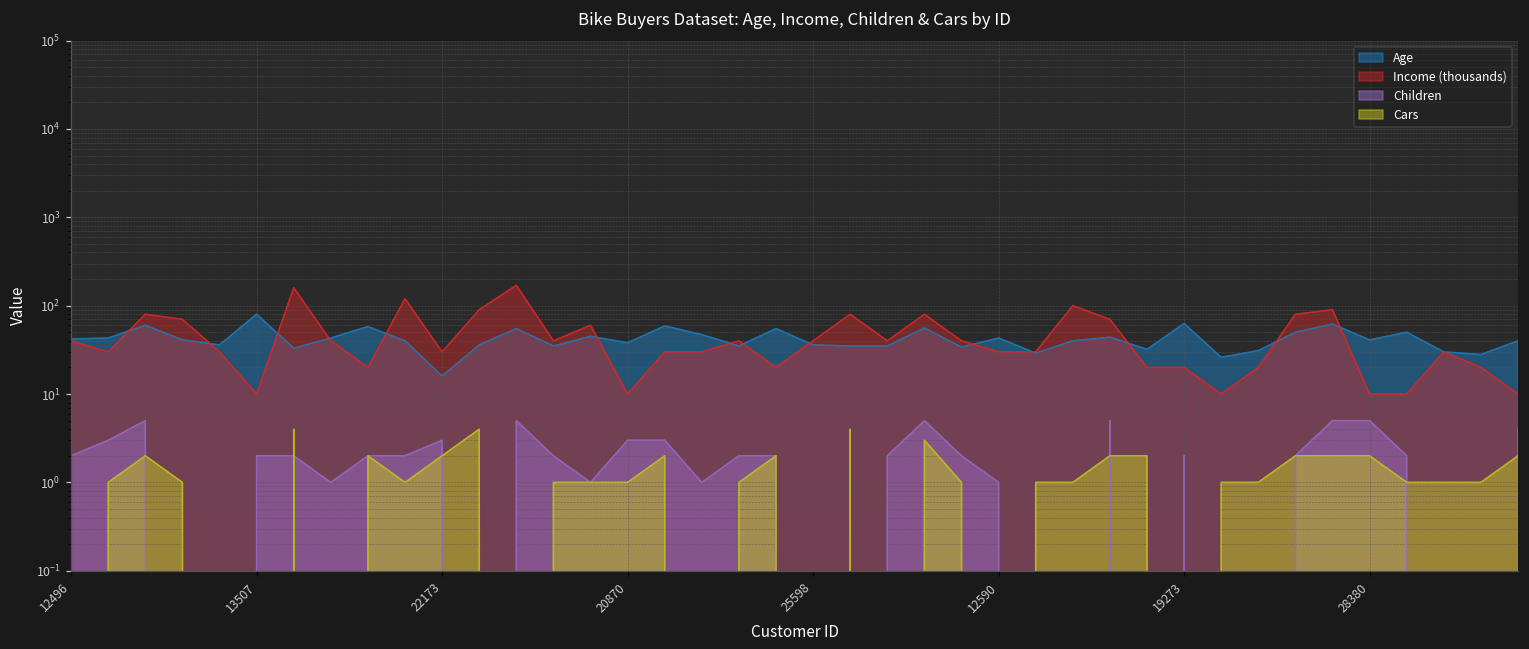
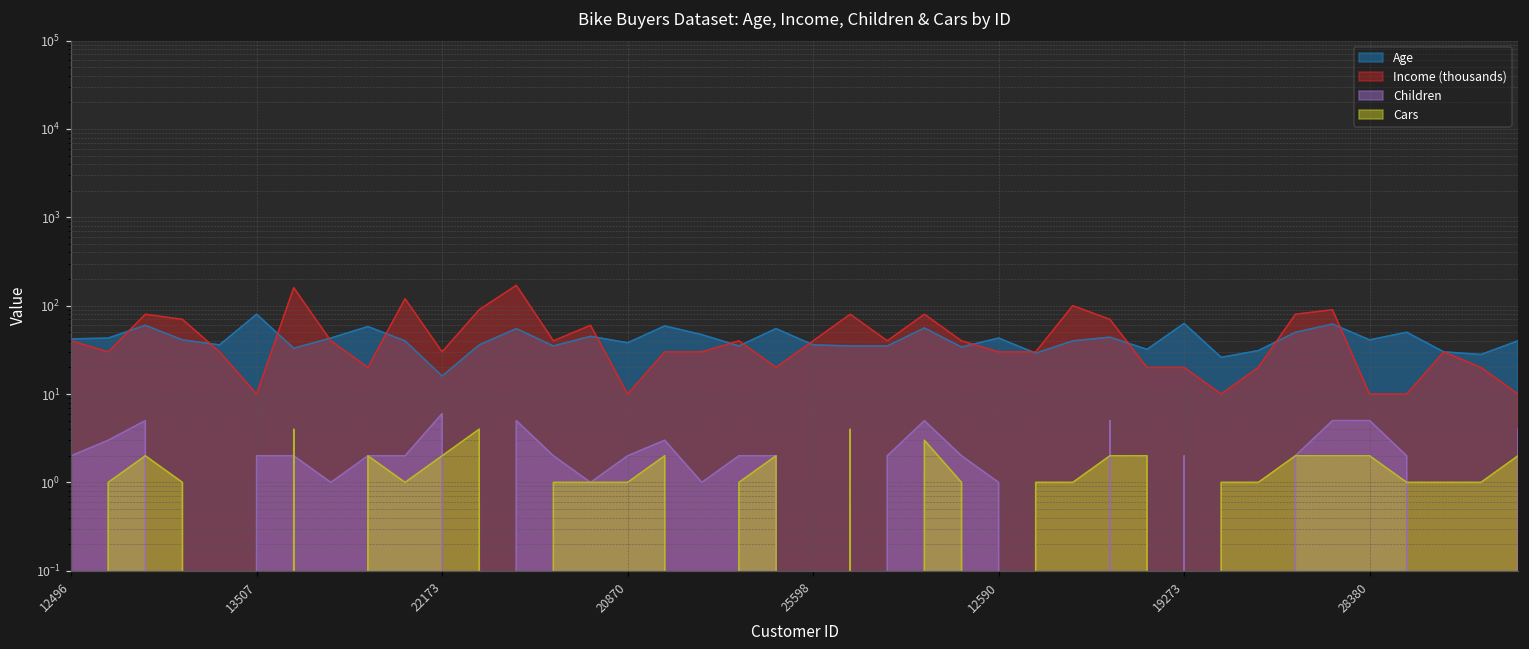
  {
    "Age": {
      "13507": 80,
      "22173": 16,
      "20870": 40,
      "25598": 40,
      "12590": 40,
      "19273": 60,
      "28380": 40
    },
    "Income (thousands)": {
      "13507": 10,
      "22173": 30,
      "20870": 10,
      "25598": 40,
      "12590": 30,
      "19273": 20,
      "28380": 10
    },
    "Children": {
      "12496": 2,
      "13507": 2,
-     "22173": 3,
-     "20870": 3,
+     "22173": 6,
+     "20870": 2,
      "12590": 1,
      "19273": 2,
      "28380": 5
    },
    "Cars": {
      "22173": 2,
      "20870": 1,
      "28380": 2
    }
  }
